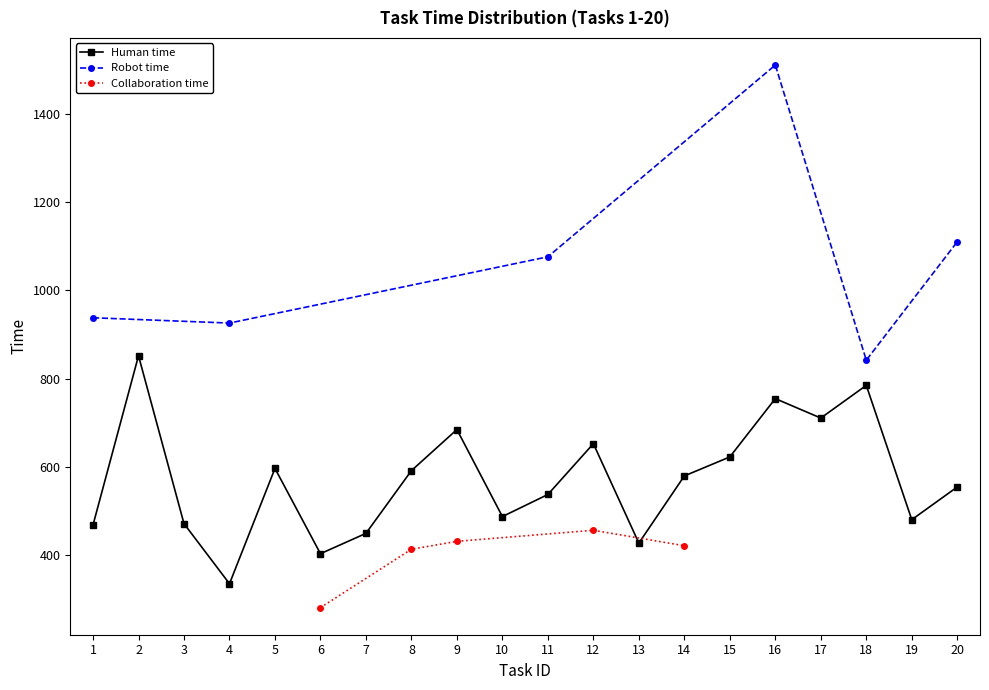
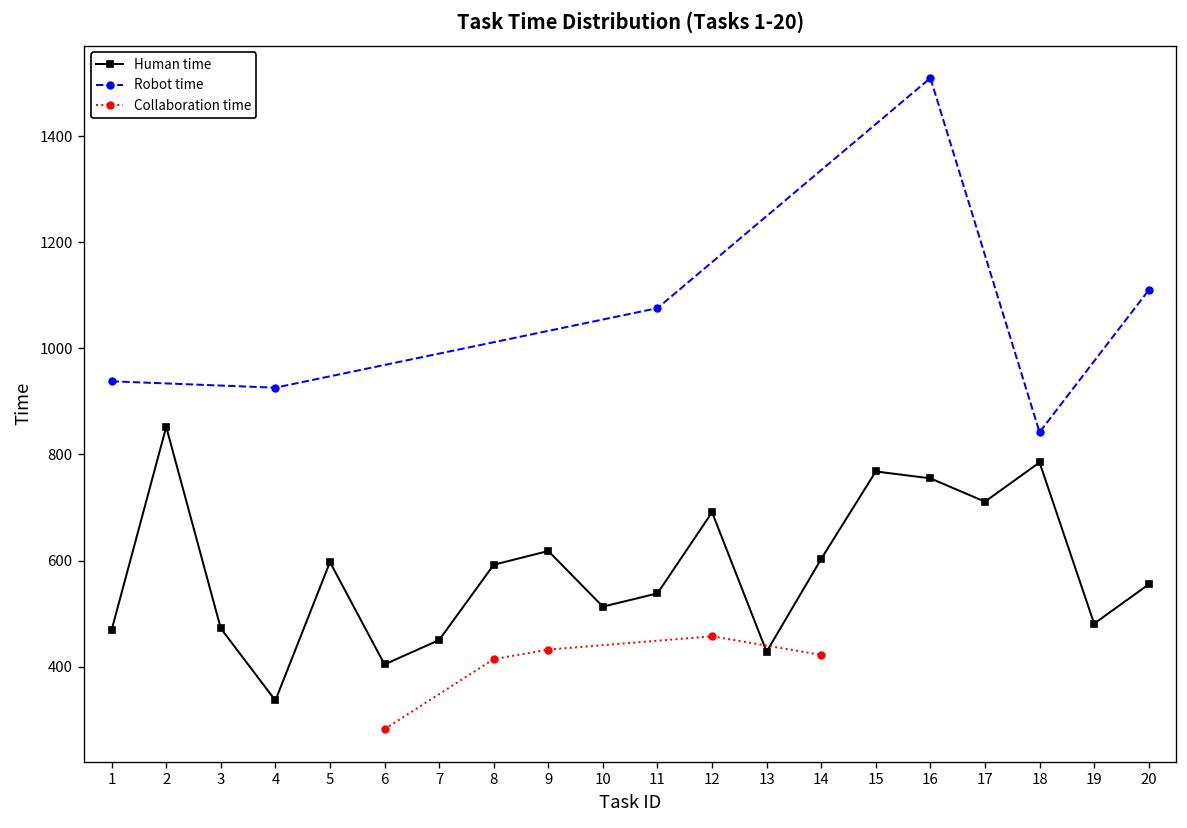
  {
    "Human time": {
      "1": 470,
      "2": 850,
      "3": 470,
      "4": 340,
      "5": 600,
      "6": 400,
      "7": 450,
      "8": 590,
-     "9": 690,
-     "10": 490,
+     "9": 620,
+     "10": 510,
      "11": 540,
-     "12": 650,
+     "12": 690,
      "13": 430,
-     "14": 580,
-     "15": 620,
+     "14": 600,
+     "15": 770,
      "16": 760,
      "17": 710,
      "18": 790,
      "19": 480,
      "20": 560
    },
    "Robot time": {
      "1": 940,
      "4": 930,
      "11": 1080,
      "16": 1510,
      "18": 840,
      "20": 1110
    },
    "Collaboration time": {
      "6": 280,
      "8": 410,
      "9": 430,
      "12": 460,
      "14": 420
    }
  }
